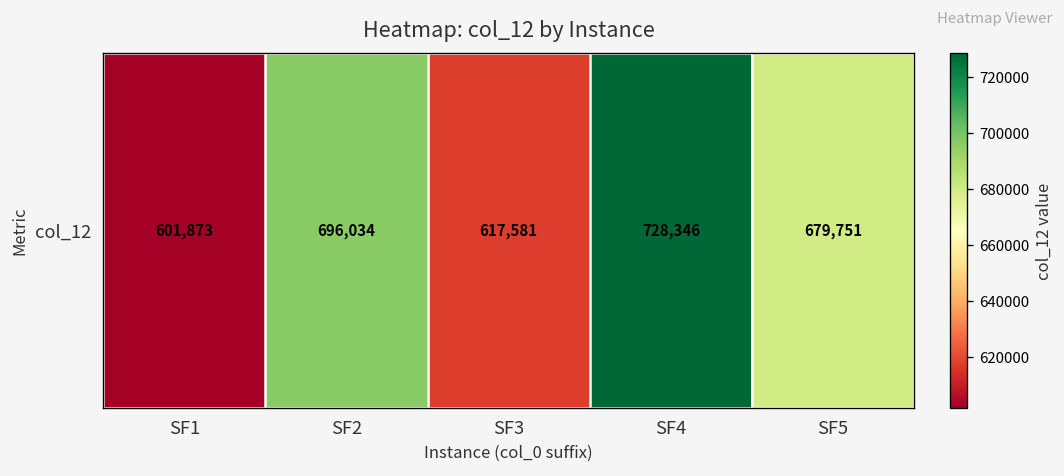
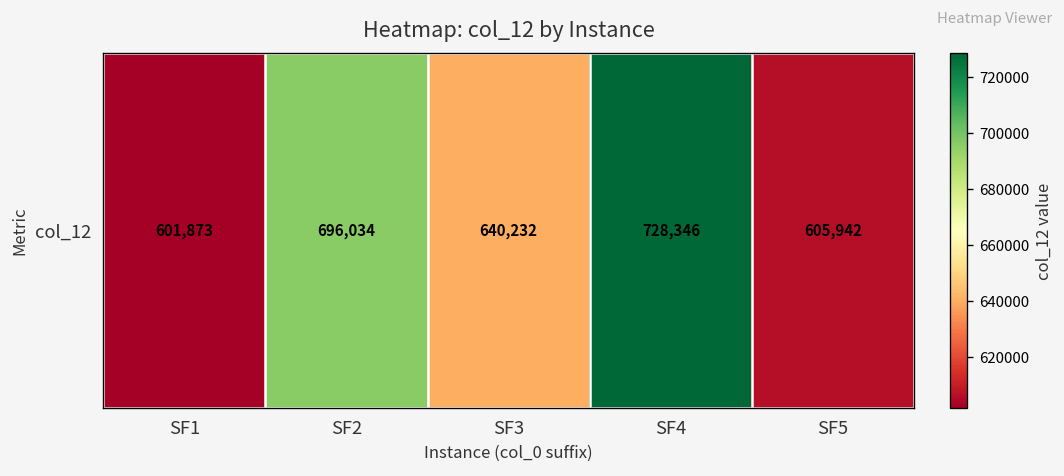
  {
    "col_12": {
      "SF1": "601,873",
      "SF2": "696,034",
-     "SF3": "617,581",
+     "SF3": "640,232",
      "SF4": "728,346",
-     "SF5": "679,751"
+     "SF5": "605,942"
    }
  }
